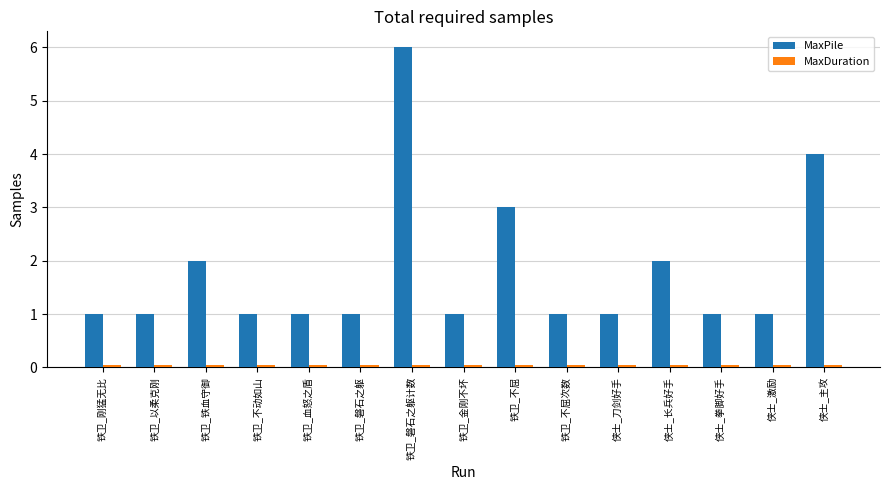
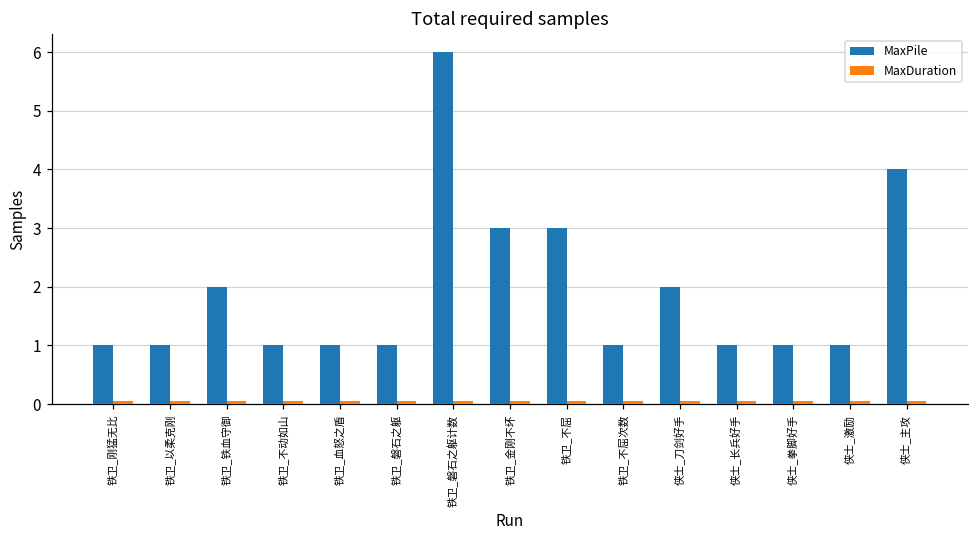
  {
    "MaxPile": {
      "铁卫_刚猛无比": 1,
      "铁卫_以柔克刚": 1,
      "铁卫_铁血守御": 2,
      "铁卫_不动如山": 1,
      "铁卫_血怒之盾": 1,
      "铁卫_磐石之躯": 1,
      "铁卫_磐石之躯计数": 6,
-     "铁卫_金刚不坏": 1,
+     "铁卫_金刚不坏": 3,
      "铁卫_不屈": 3,
      "铁卫_不屈次数": 1,
-     "侠士_刀剑好手": 1,
-     "侠士_长兵好手": 2,
+     "侠士_刀剑好手": 2,
+     "侠士_长兵好手": 1,
      "侠士_拳脚好手": 1,
      "侠士_激励": 1,
      "侠士_主攻": 4
    },
    "MaxDuration": {
      "铁卫_刚猛无比": 0.1,
      "铁卫_以柔克刚": 0.1,
      "铁卫_铁血守御": 0.1,
      "铁卫_不动如山": 0.1,
      "铁卫_血怒之盾": 0.1,
      "铁卫_磐石之躯": 0.1,
      "铁卫_磐石之躯计数": 0.1,
      "铁卫_金刚不坏": 0.1,
      "铁卫_不屈": 0.1,
      "铁卫_不屈次数": 0.1,
      "侠士_刀剑好手": 0.1,
      "侠士_长兵好手": 0.1,
      "侠士_拳脚好手": 0.1,
      "侠士_激励": 0.1,
      "侠士_主攻": 0.1
    }
  }
